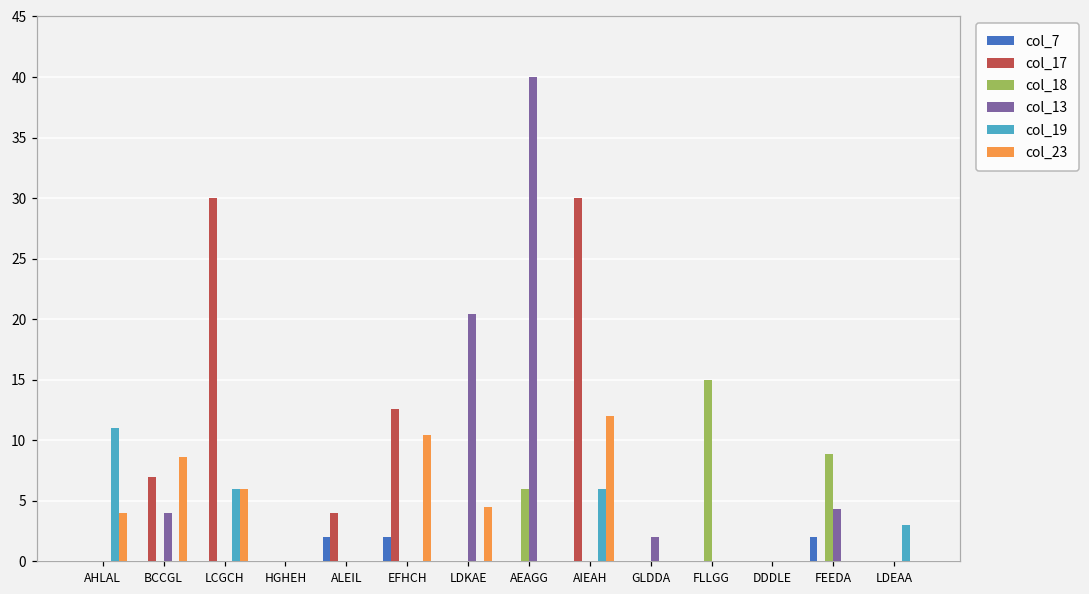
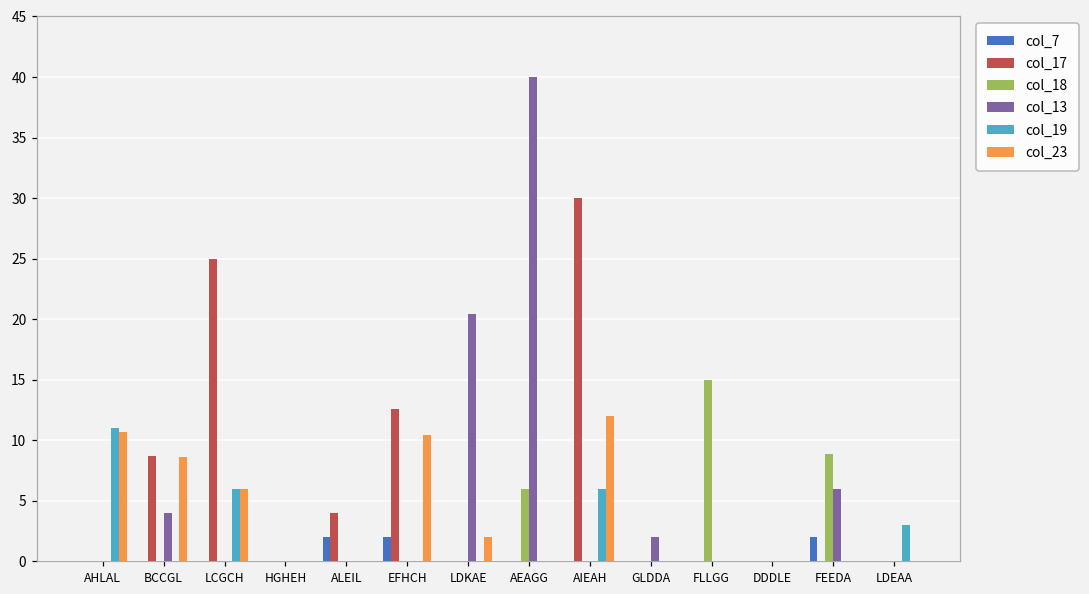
  {
    "col_17": {
      "AHLAL": 0.0,
-     "BCCGL": 7.0,
-     "LCGCH": 30,
+     "BCCGL": 8.7,
+     "LCGCH": 25,
      "HGHEH": 0.0,
      "ALEIL": 4.0,
      "EFHCH": 12.6,
      "LDKAE": 0.0,
      "AEAGG": 0.0,
      "AIEAH": 30.0,
      "GLDDA": 0.0,
      "FLLGG": 0.0,
      "DDDLE": 0.0,
      "FEEDA": 0.0,
      "LDEAA": 0.0
    },
    "col_18": {
      "AHLAL": 0.0,
      "BCCGL": 0.0,
      "LCGCH": 0.0,
      "HGHEH": 0.0,
      "ALEIL": 0.0,
      "EFHCH": 0.0,
      "LDKAE": 0.0,
      "AEAGG": 6.0,
      "AIEAH": 0.0,
      "GLDDA": 0.0,
      "FLLGG": 15.0,
      "DDDLE": 0.0,
      "FEEDA": 8.9,
      "LDEAA": 0.0
    },
    "col_13": {
      "AHLAL": 0.0,
      "BCCGL": 4.0,
      "LCGCH": 0.0,
      "HGHEH": 0.0,
      "ALEIL": 0.0,
      "EFHCH": 0.0,
      "LDKAE": 20.4,
      "AEAGG": 40.0,
      "AIEAH": 0.0,
      "GLDDA": 2.0,
      "FLLGG": 0.0,
      "DDDLE": 0.0,
-     "FEEDA": 4.3,
+     "FEEDA": 6.0,
      "LDEAA": 0.0
    },
    "col_23": {
-     "AHLAL": 4.0,
+     "AHLAL": 10.7,
      "BCCGL": 8.6,
      "LCGCH": 6.0,
      "HGHEH": 0.0,
      "ALEIL": 0.0,
      "EFHCH": 10.4,
-     "LDKAE": 4.5,
+     "LDKAE": 2.0,
      "AEAGG": 0.0,
      "AIEAH": 12.0,
      "GLDDA": 0.0,
      "FLLGG": 0.0,
      "DDDLE": 0.0,
      "FEEDA": 0.0,
      "LDEAA": 0.0
    }
  }
